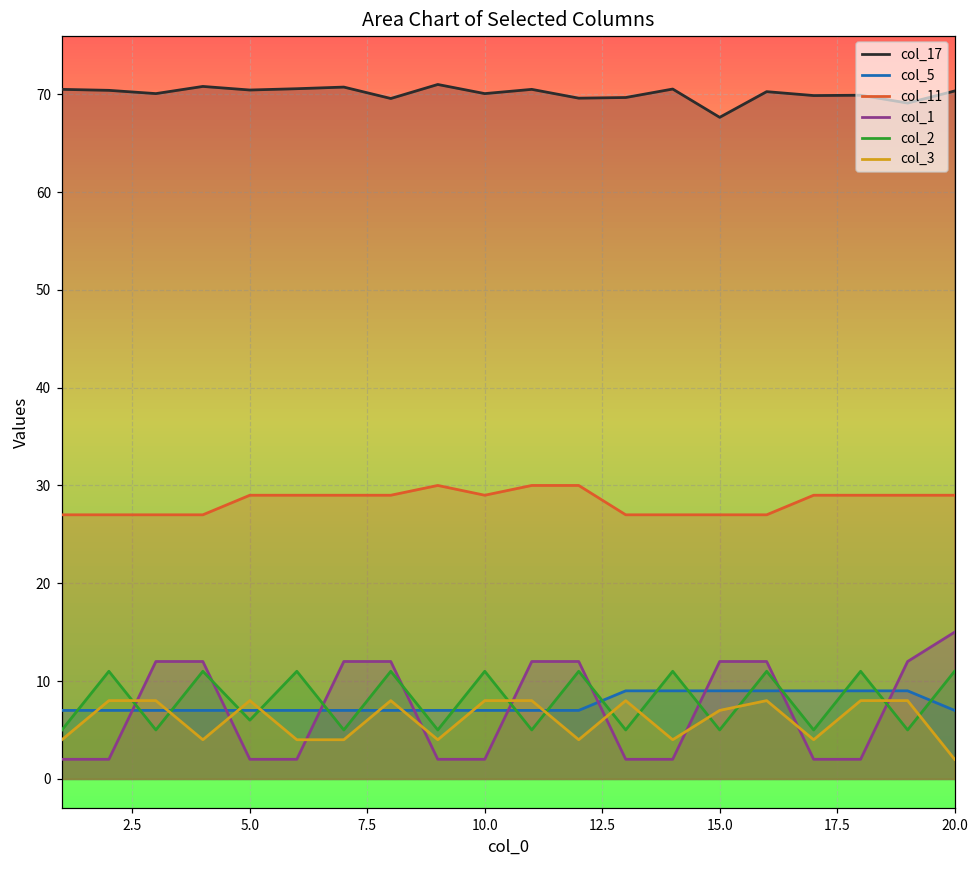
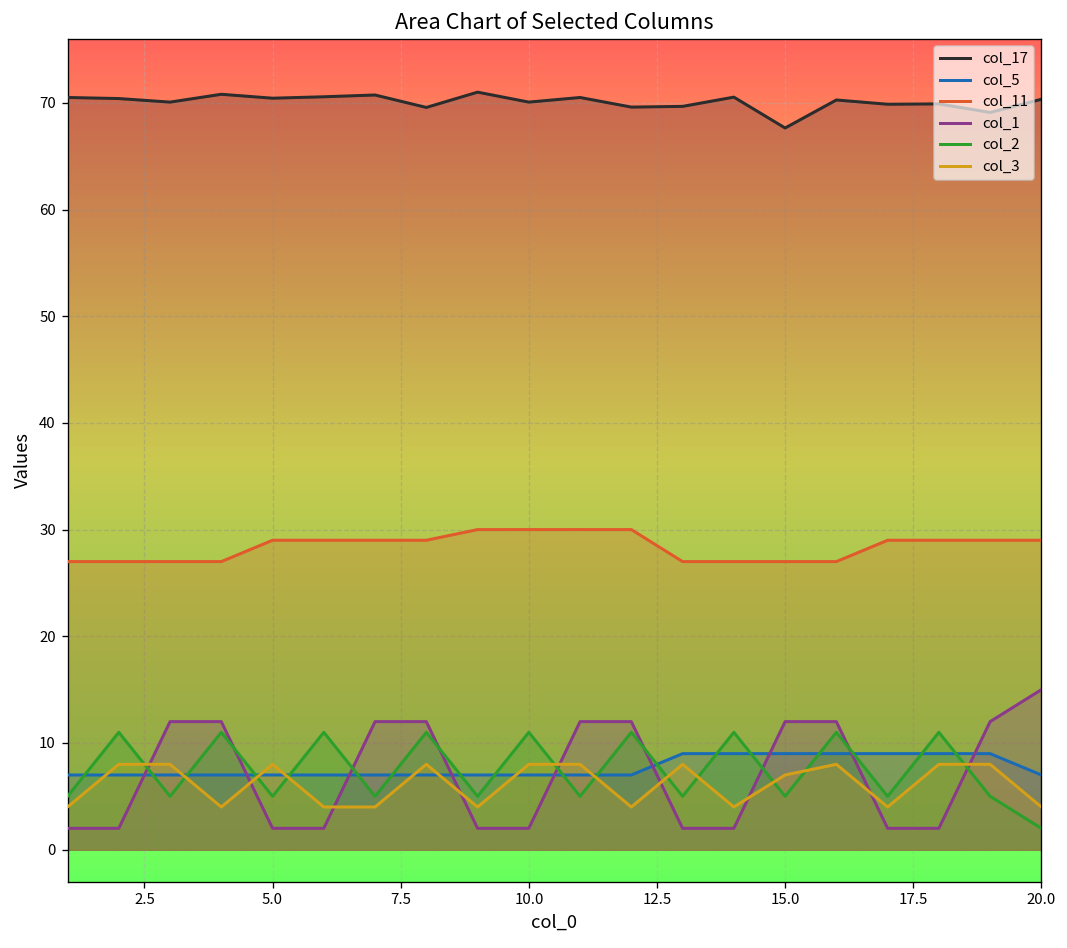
  {
    "col_17": {
      "5.0": 70,
      "10.0": 70,
      "15.0": 68,
      "20.0": 70
    },
    "col_5": {
      "5.0": 7,
      "10.0": 7,
      "15.0": 9,
      "20.0": 7
    },
    "col_11": {
      "5.0": 29,
-     "10.0": 29,
+     "10.0": 30,
      "15.0": 27,
      "20.0": 29
    },
    "col_1": {
      "5.0": 2,
      "10.0": 2,
      "15.0": 12,
      "20.0": 15
    },
    "col_2": {
-     "5.0": 6,
+     "5.0": 5,
      "10.0": 11,
      "15.0": 5,
-     "20.0": 11
+     "20.0": 2
    },
    "col_3": {
      "5.0": 8,
      "10.0": 8,
      "15.0": 7,
-     "20.0": 2
+     "20.0": 4
    }
  }
